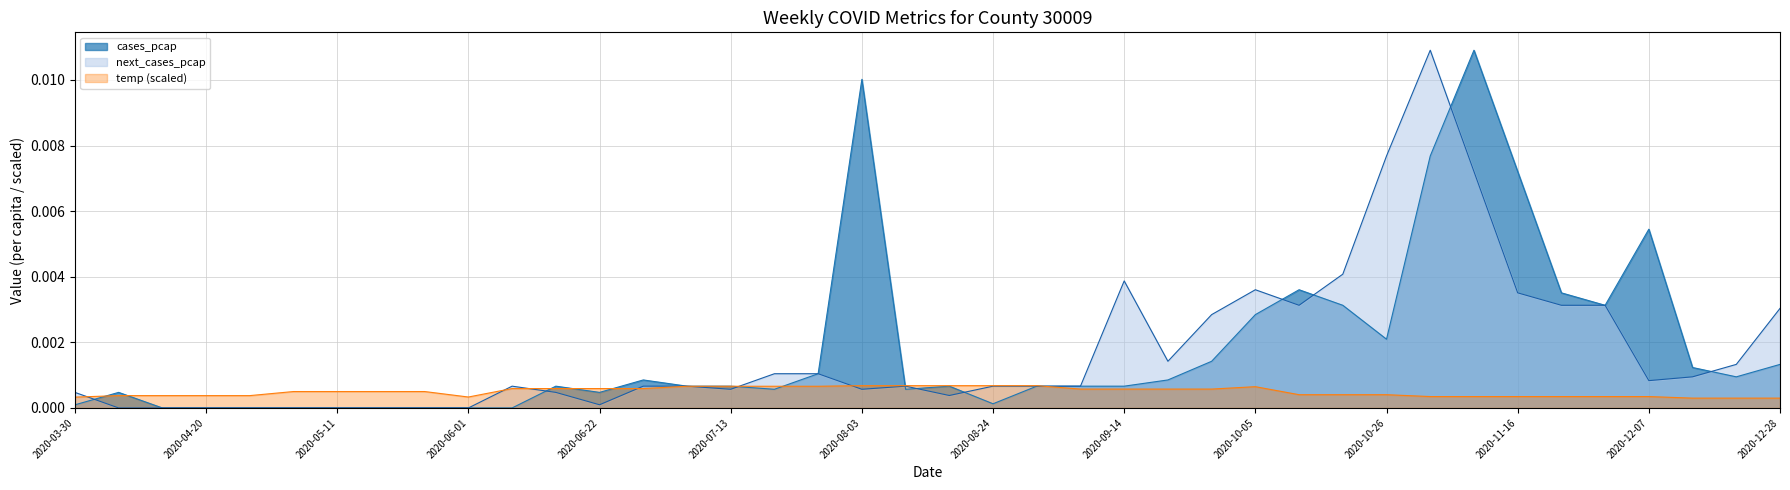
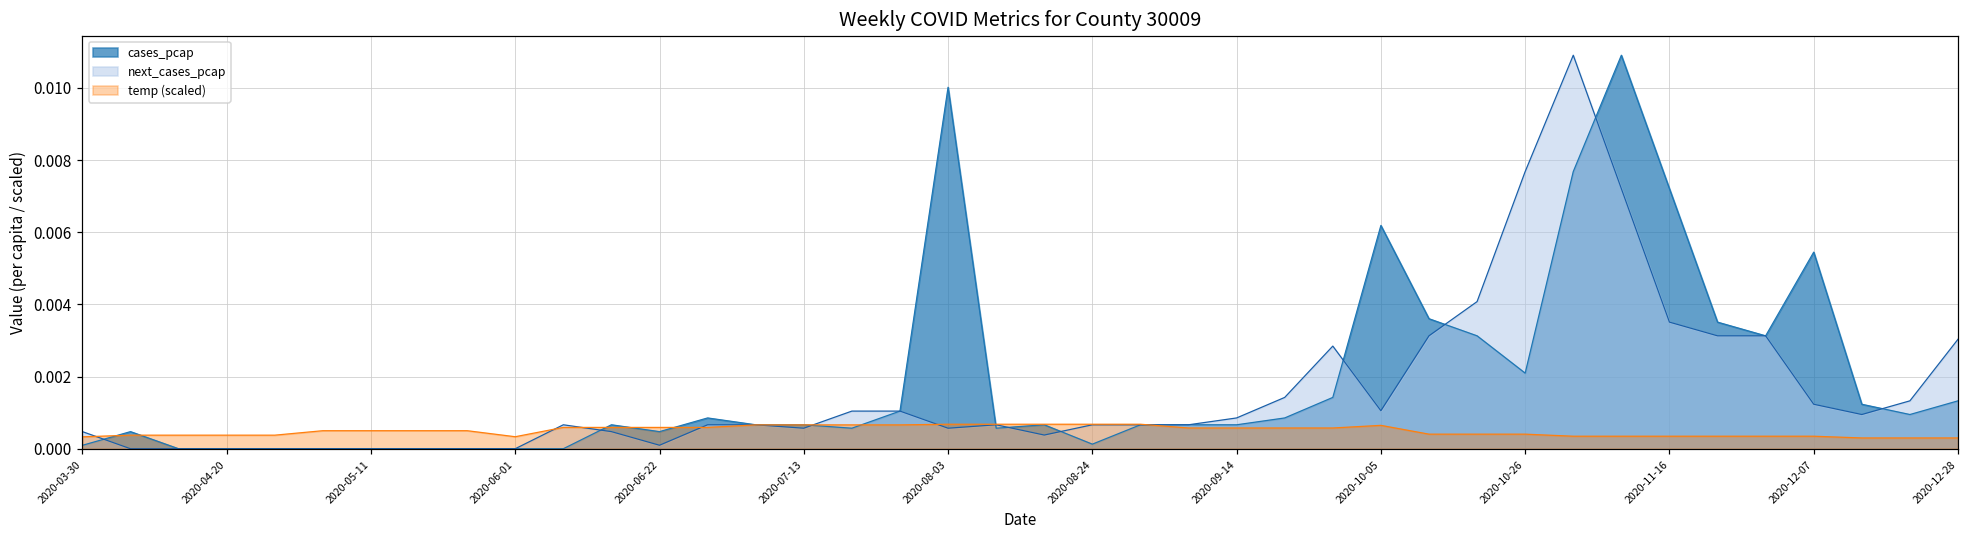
  {
    "cases_pcap": {
      "2020-03-30": 0.0001,
      "2020-06-22": 0.0005,
      "2020-08-03": 0.0100,
      "2020-08-24": 0.0001,
      "2020-09-14": 0.0007,
-     "2020-10-05": 0.0028,
+     "2020-10-05": 0.0062,
      "2020-10-26": 0.0021,
      "2020-11-16": 0.0072,
      "2020-12-07": 0.0054,
      "2020-12-28": 0.0013
    },
    "next_cases_pcap": {
      "2020-03-30": 0.0005,
      "2020-06-22": 0.0001,
      "2020-07-13": 0.0006,
      "2020-08-03": 0.0006,
-     "2020-09-14": 0.0039,
-     "2020-10-05": 0.0036,
+     "2020-09-14": 0.0009,
+     "2020-10-05": 0.0011,
      "2020-10-26": 0.0077,
      "2020-11-16": 0.0035,
-     "2020-12-07": 0.0008,
+     "2020-12-07": 0.0012,
      "2020-12-28": 0.0030
    },
    "temp (scaled)": {
      "2020-03-30": 0.0003,
      "2020-04-20": 0.0004,
      "2020-05-11": 0.0005,
      "2020-06-01": 0.0003,
      "2020-06-22": 0.0006,
      "2020-08-03": 0.0007,
      "2020-09-14": 0.0006,
      "2020-10-05": 0.0006,
      "2020-10-26": 0.0004,
      "2020-11-16": 0.0003,
      "2020-12-07": 0.0003,
      "2020-12-28": 0.0003
    }
  }
